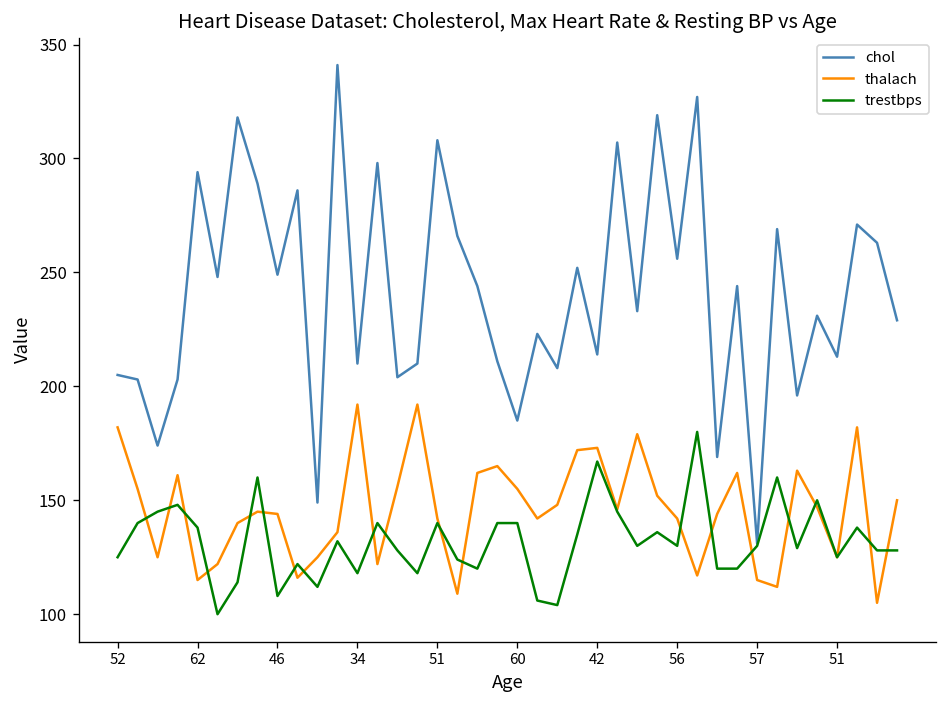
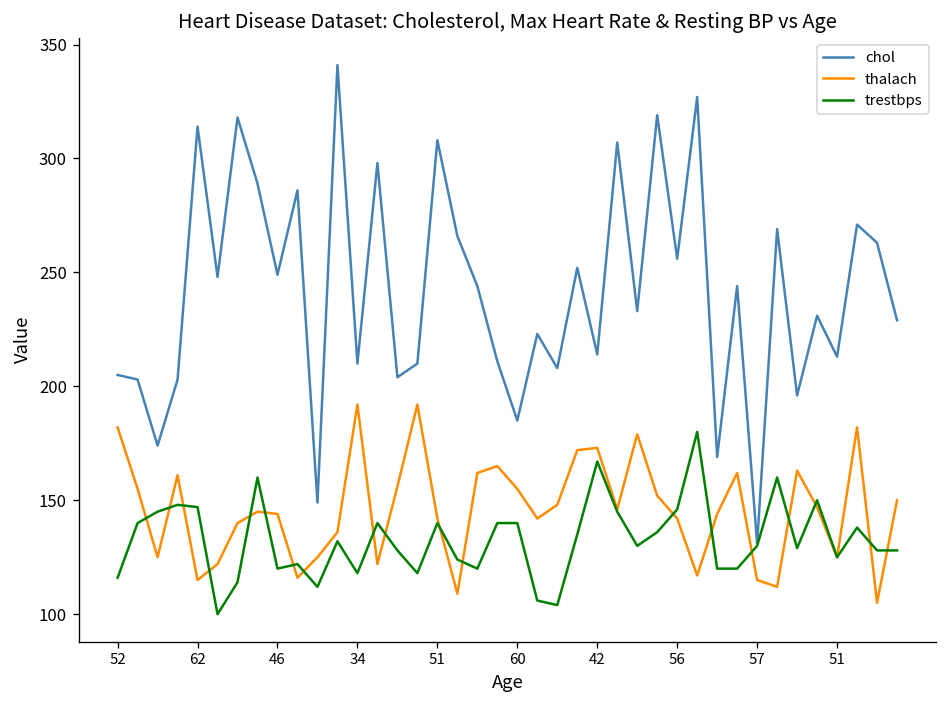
  {
    "chol": {
      "52": 205,
-     "62": 294,
+     "62": 314,
      "46": 249,
      "60": 185,
      "42": 214,
      "56": 256
    },
    "thalach": {
      "52": 182,
      "62": 115,
      "46": 144,
      "60": 155,
      "42": 173,
      "56": 142,
      "57": 115
    },
    "trestbps": {
-     "52": 125,
-     "62": 138,
-     "46": 108,
+     "52": 116,
+     "62": 147,
+     "46": 120,
      "60": 140,
      "42": 167,
-     "56": 130
+     "56": 146
    }
  }
